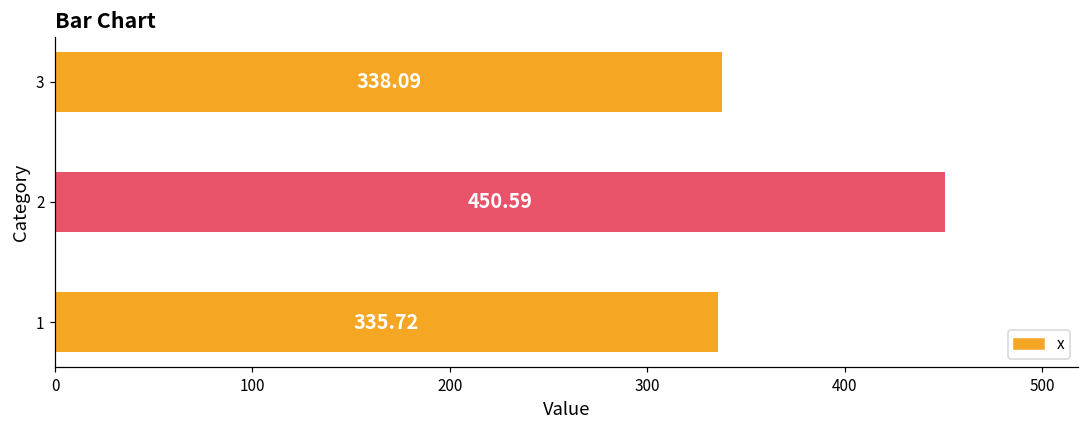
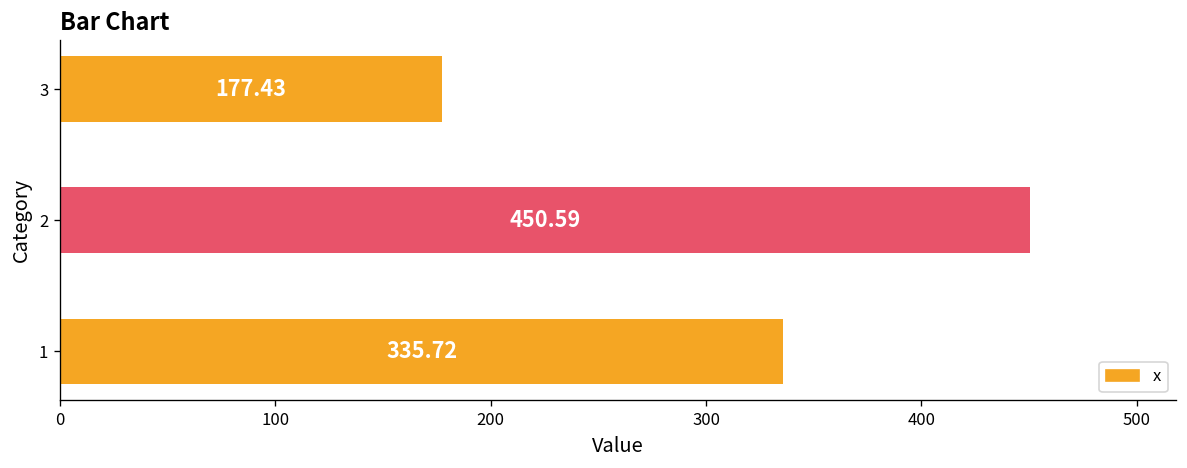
  {
-   "3": 338.09,
+   "3": 177.43,
    "2": 450.59,
    "1": 335.72
  }
